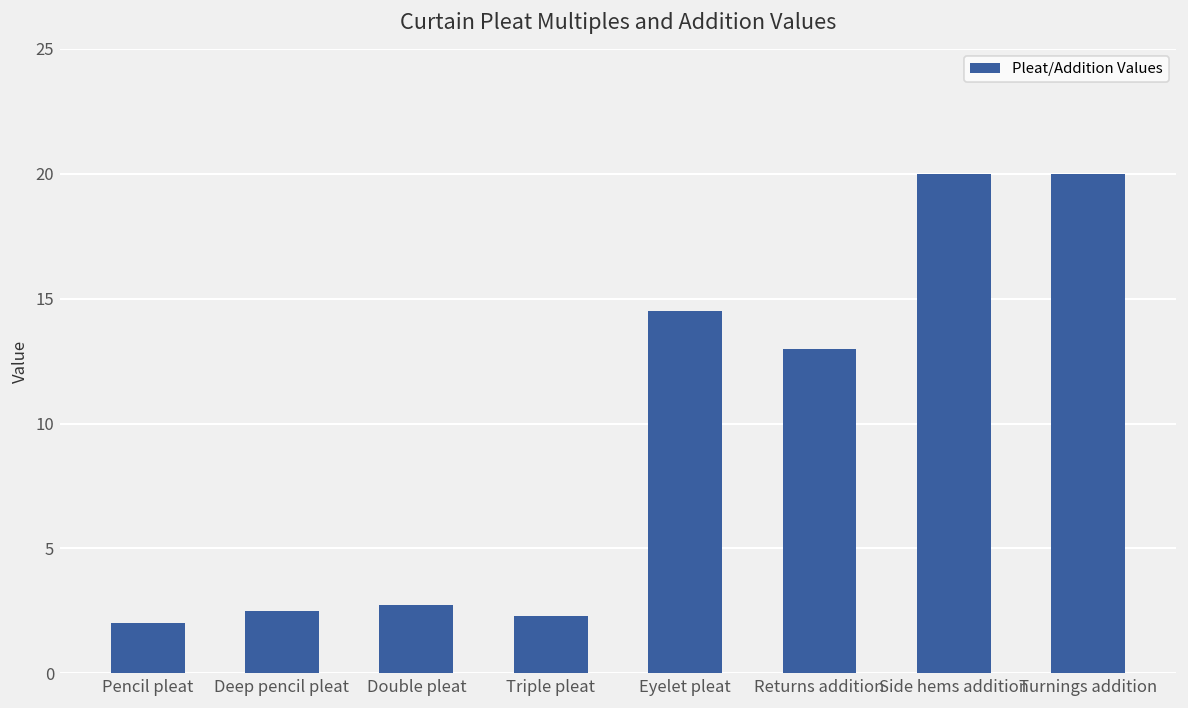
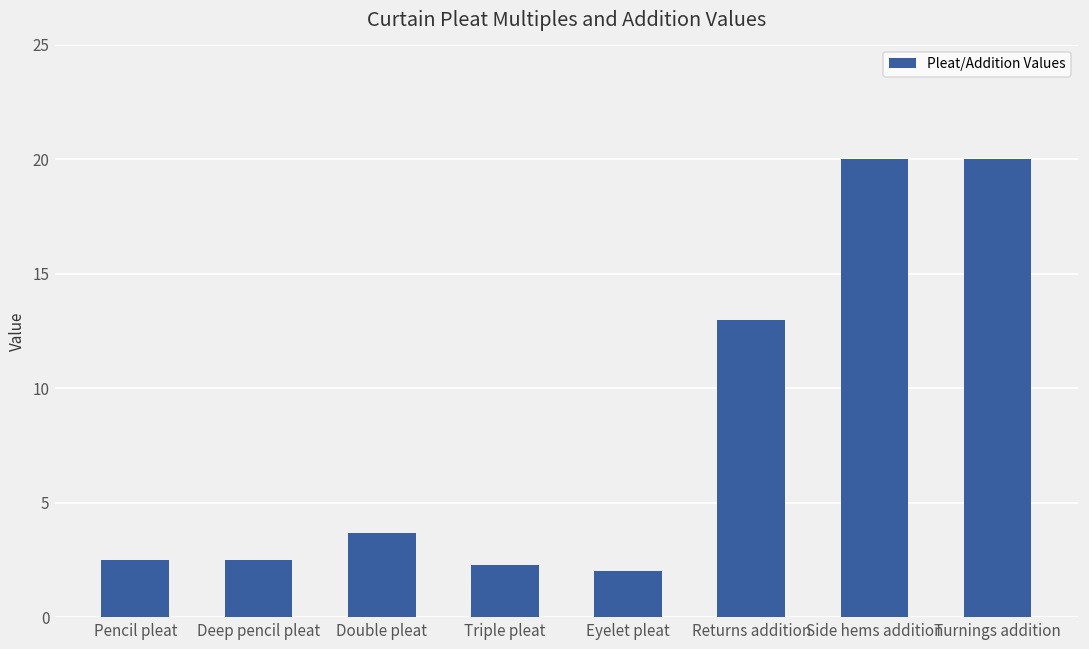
  {
-   "Pencil pleat": 2.0,
+   "Pencil pleat": 2.5,
    "Deep pencil pleat": 2.5,
-   "Double pleat": 2.8,
+   "Double pleat": 3.7,
    "Triple pleat": 2.3,
-   "Eyelet pleat": 14.5,
+   "Eyelet pleat": 2.0,
    "Returns addition": 13.0,
    "Side hems addition": 20.0,
    "Turnings addition": 20.0
  }
